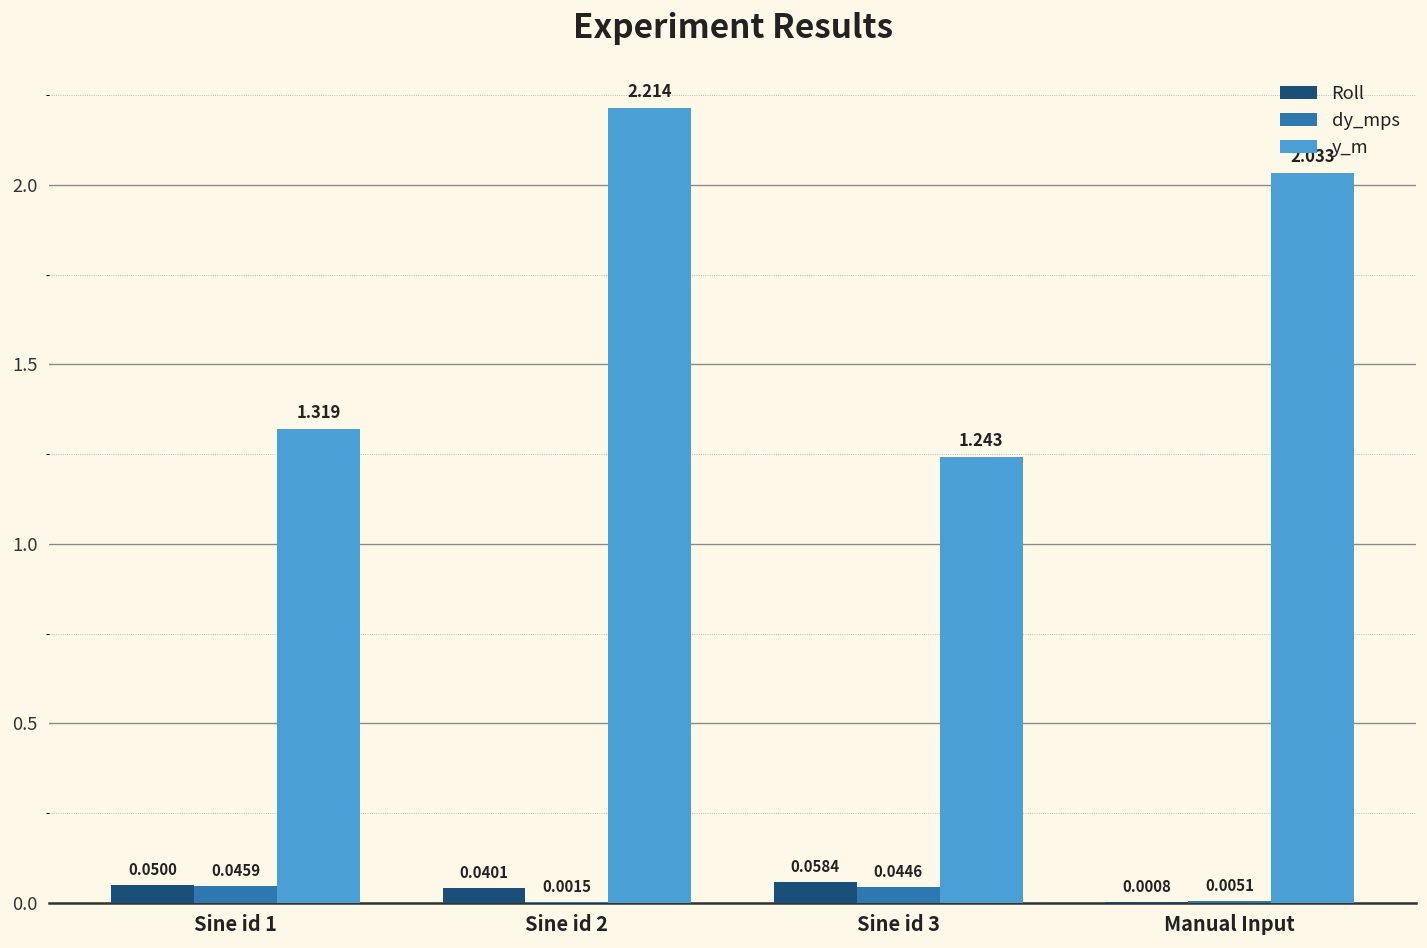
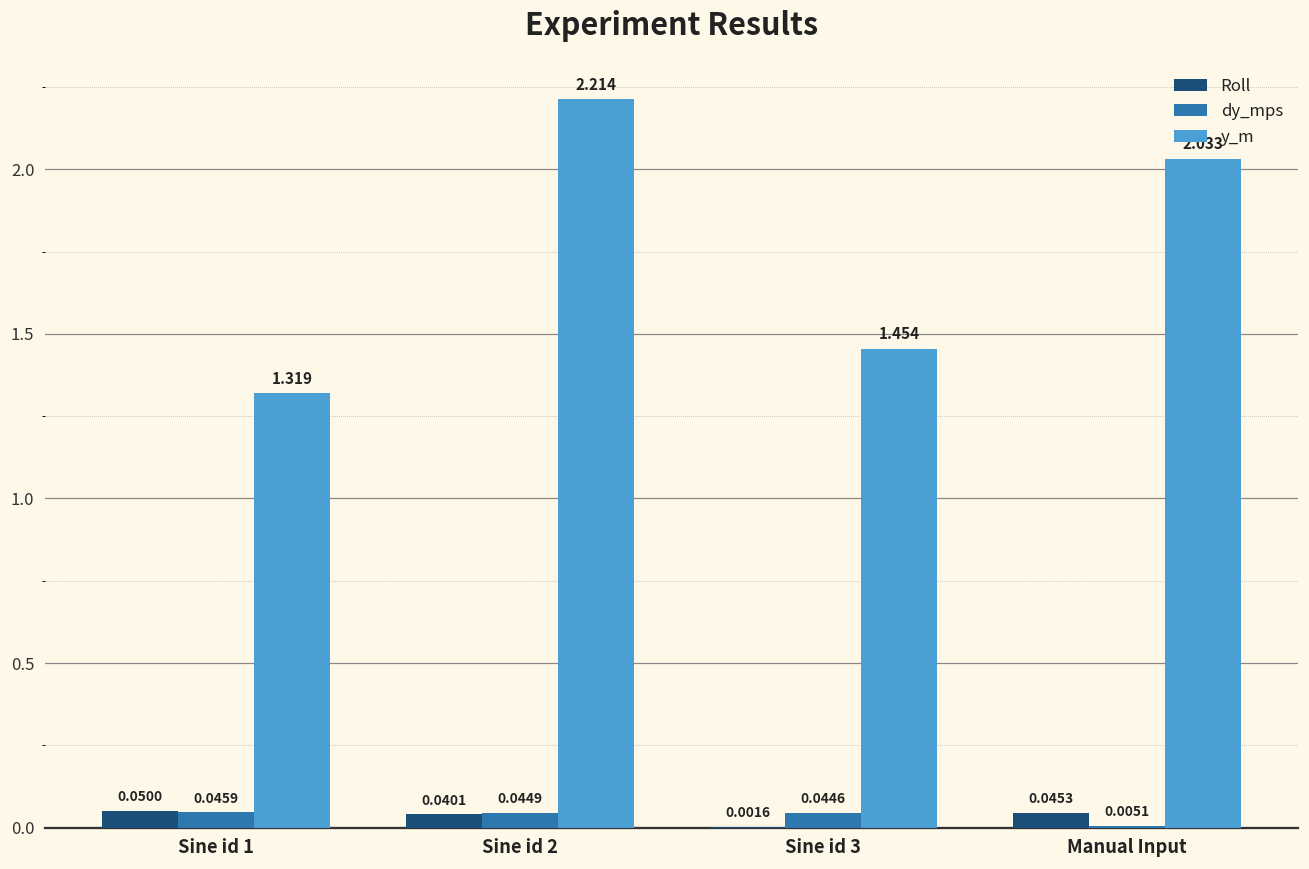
  {
    "Roll": {
      "Sine id 1": 0.0500,
      "Sine id 2": 0.0401,
-     "Sine id 3": 0.0584,
-     "Manual Input": 0.0008
+     "Sine id 3": 0.0016,
+     "Manual Input": 0.0453
    },
    "dy_mps": {
      "Sine id 1": 0.0459,
-     "Sine id 2": 0.0015,
+     "Sine id 2": 0.0449,
      "Sine id 3": 0.0446,
      "Manual Input": 0.0051
    },
    "y_m": {
      "Sine id 1": 1.319,
      "Sine id 2": 2.214,
-     "Sine id 3": 1.243,
+     "Sine id 3": 1.454,
      "Manual Input": 2.033
    }
  }
